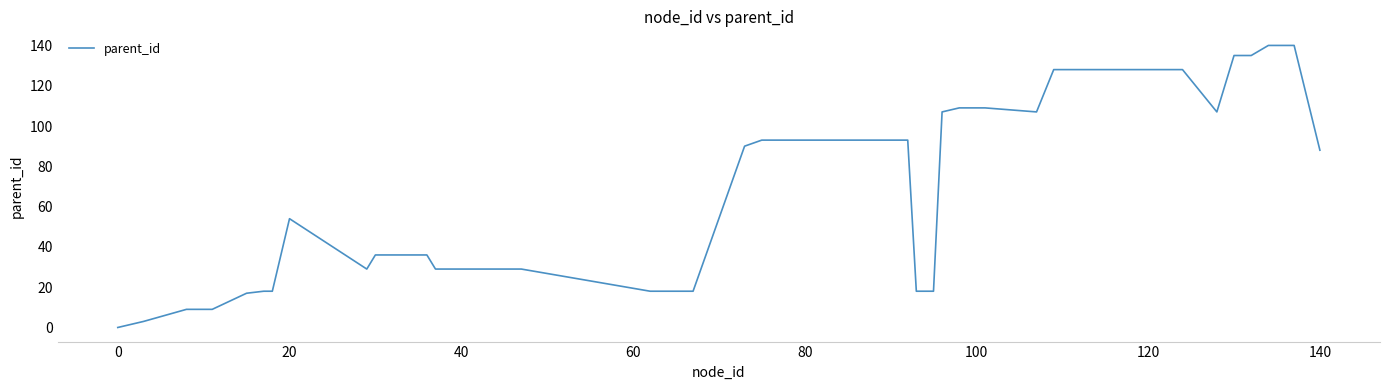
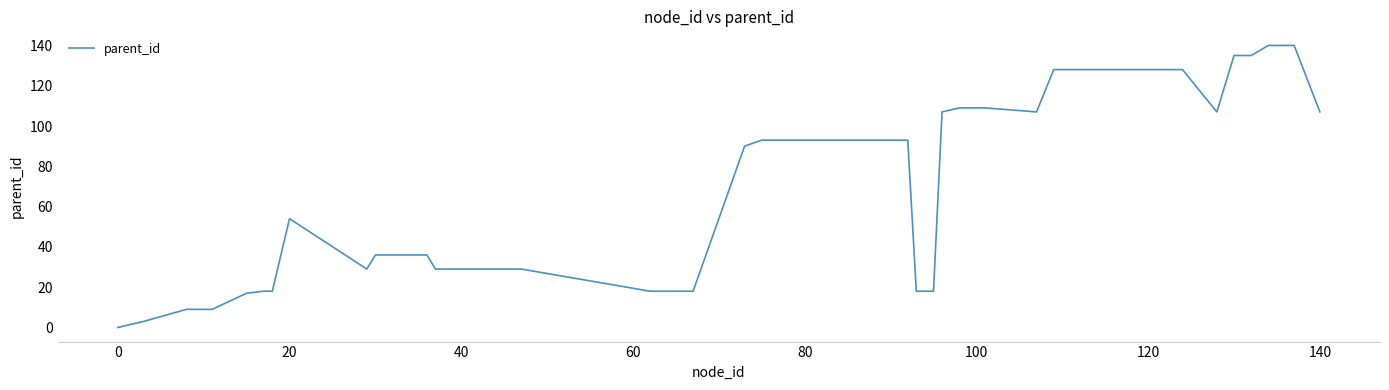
  {
    "0": 0,
    "20": 54,
-   "140": 88
+   "140": 107
  }
